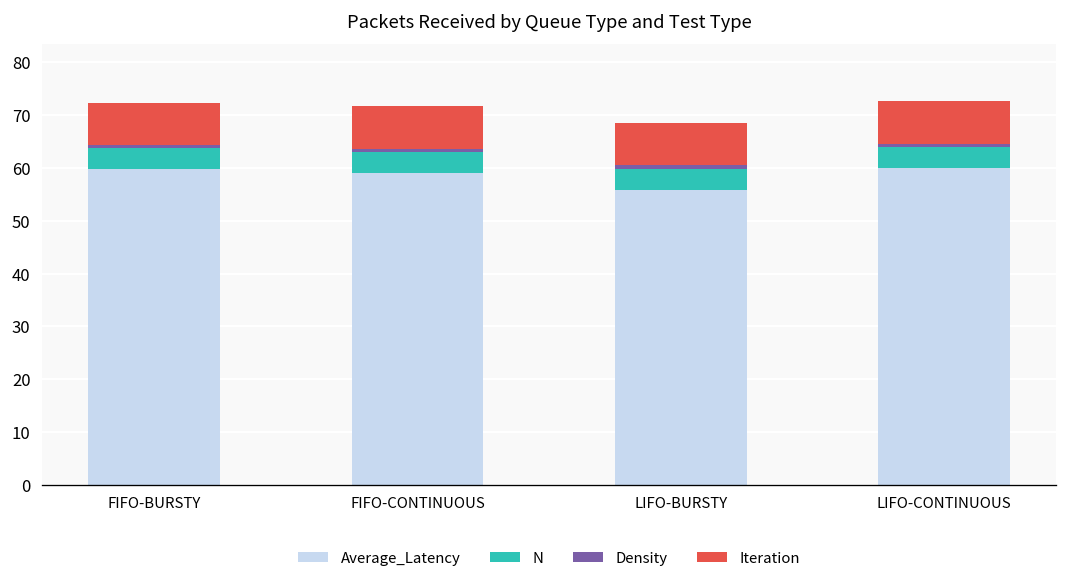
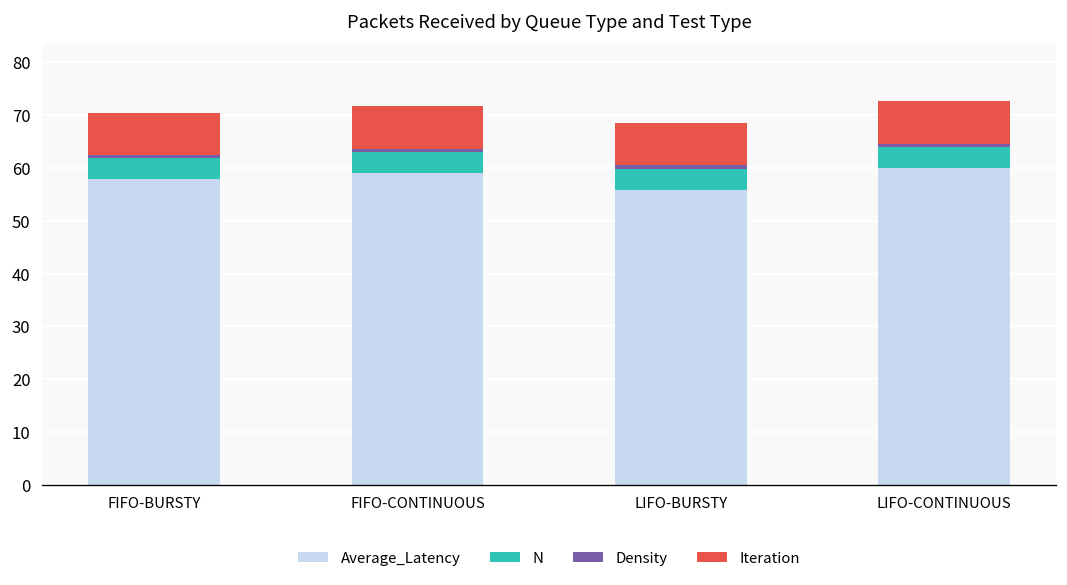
  {
    "Average_Latency": {
-     "FIFO-BURSTY": 60,
+     "FIFO-BURSTY": 58,
      "FIFO-CONTINUOUS": 59,
      "LIFO-BURSTY": 56,
      "LIFO-CONTINUOUS": 60
    },
    "N": {
      "FIFO-BURSTY": 4,
      "FIFO-CONTINUOUS": 4,
      "LIFO-BURSTY": 4,
      "LIFO-CONTINUOUS": 4
    },
    "Density": {
      "FIFO-BURSTY": 1,
      "FIFO-CONTINUOUS": 1,
      "LIFO-BURSTY": 1,
      "LIFO-CONTINUOUS": 1
    },
    "Iteration": {
      "FIFO-BURSTY": 8,
      "FIFO-CONTINUOUS": 8,
      "LIFO-BURSTY": 8,
      "LIFO-CONTINUOUS": 8
    }
  }
